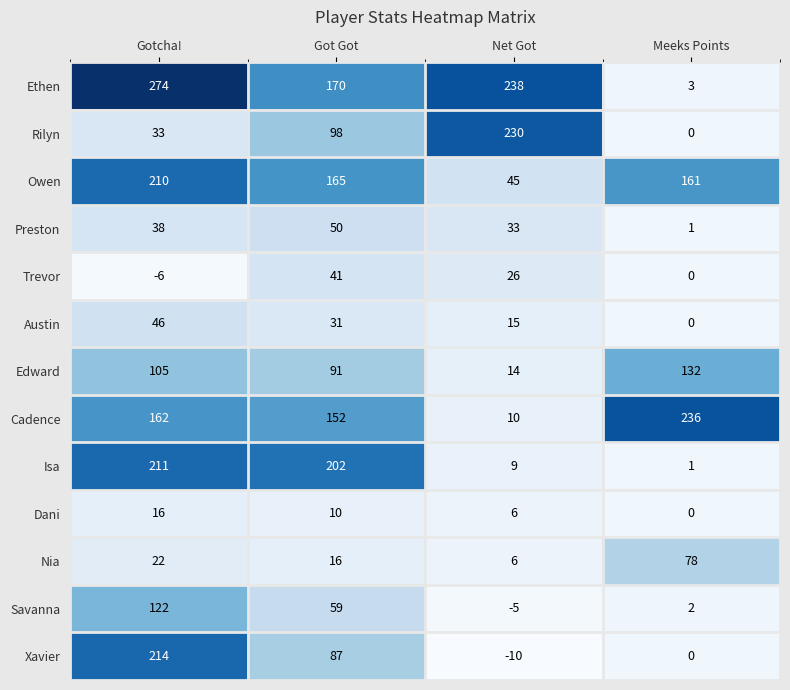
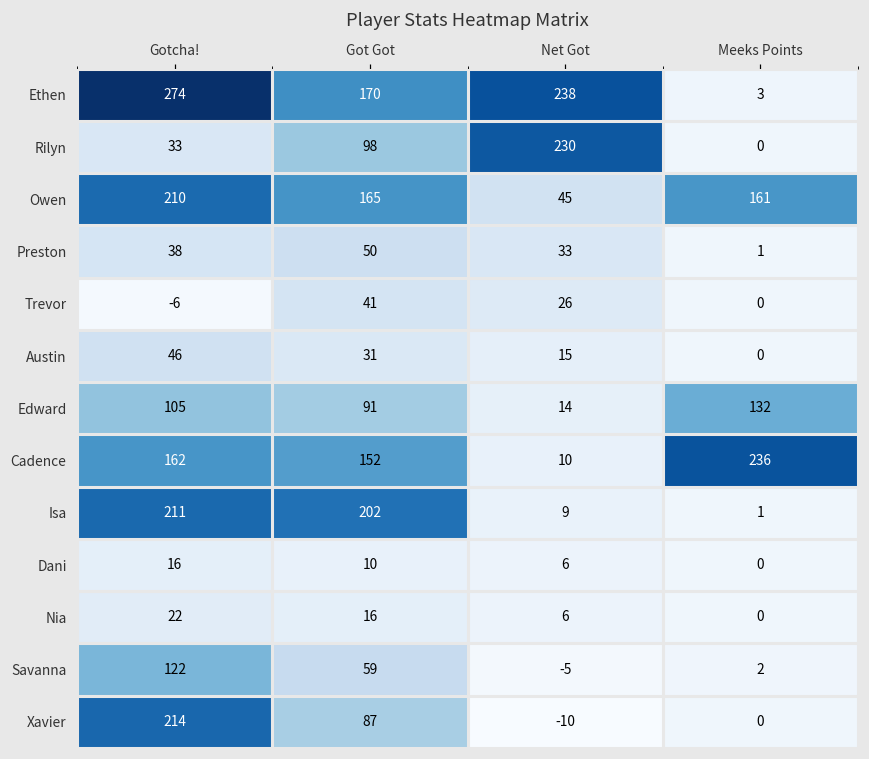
  {
    "Ethen": {
      "Gotcha!": 274,
      "Got Got": 170,
      "Net Got": 238,
      "Meeks Points": 3
    },
    "Rilyn": {
      "Gotcha!": 33,
      "Got Got": 98,
      "Net Got": 230,
      "Meeks Points": 0
    },
    "Owen": {
      "Gotcha!": 210,
      "Got Got": 165,
      "Net Got": 45,
      "Meeks Points": 161
    },
    "Preston": {
      "Gotcha!": 38,
      "Got Got": 50,
      "Net Got": 33,
      "Meeks Points": 1
    },
    "Trevor": {
      "Gotcha!": -6,
      "Got Got": 41,
      "Net Got": 26,
      "Meeks Points": 0
    },
    "Austin": {
      "Gotcha!": 46,
      "Got Got": 31,
      "Net Got": 15,
      "Meeks Points": 0
    },
    "Edward": {
      "Gotcha!": 105,
      "Got Got": 91,
      "Net Got": 14,
      "Meeks Points": 132
    },
    "Cadence": {
      "Gotcha!": 162,
      "Got Got": 152,
      "Net Got": 10,
      "Meeks Points": 236
    },
    "Isa": {
      "Gotcha!": 211,
      "Got Got": 202,
      "Net Got": 9,
      "Meeks Points": 1
    },
    "Dani": {
      "Gotcha!": 16,
      "Got Got": 10,
      "Net Got": 6,
      "Meeks Points": 0
    },
    "Nia": {
      "Gotcha!": 22,
      "Got Got": 16,
      "Net Got": 6,
-     "Meeks Points": 78
+     "Meeks Points": 0
    },
    "Savanna": {
      "Gotcha!": 122,
      "Got Got": 59,
      "Net Got": -5,
      "Meeks Points": 2
    },
    "Xavier": {
      "Gotcha!": 214,
      "Got Got": 87,
      "Net Got": -10,
      "Meeks Points": 0
    }
  }
